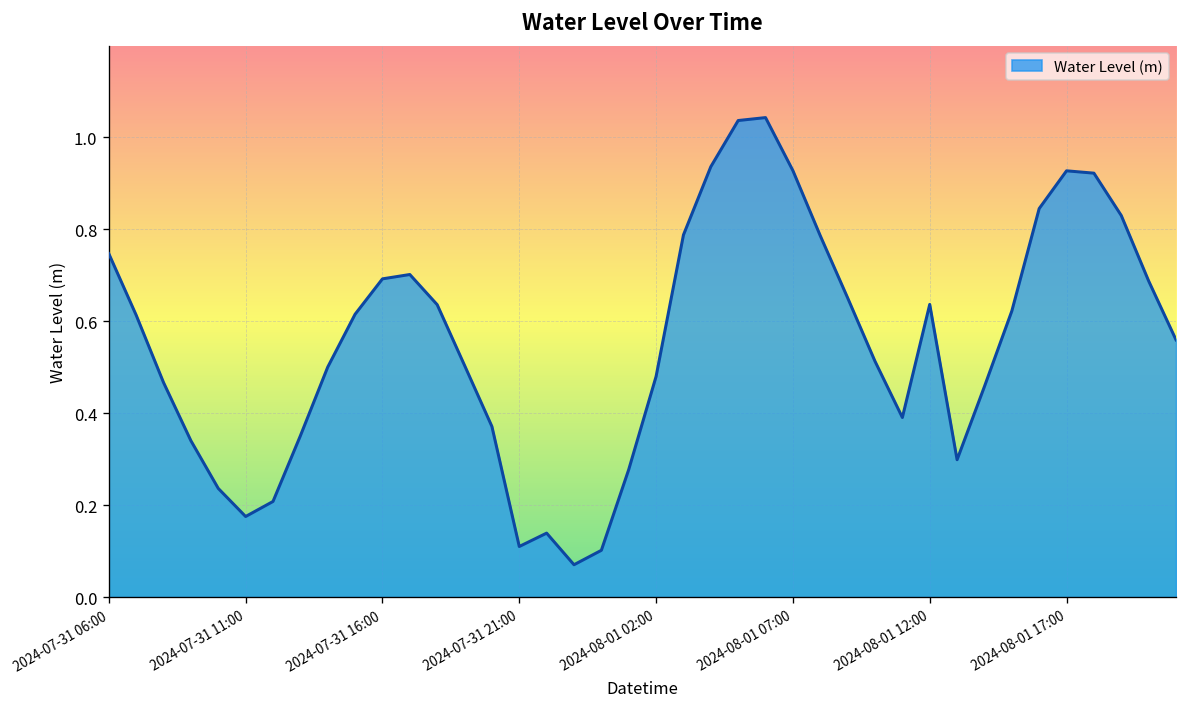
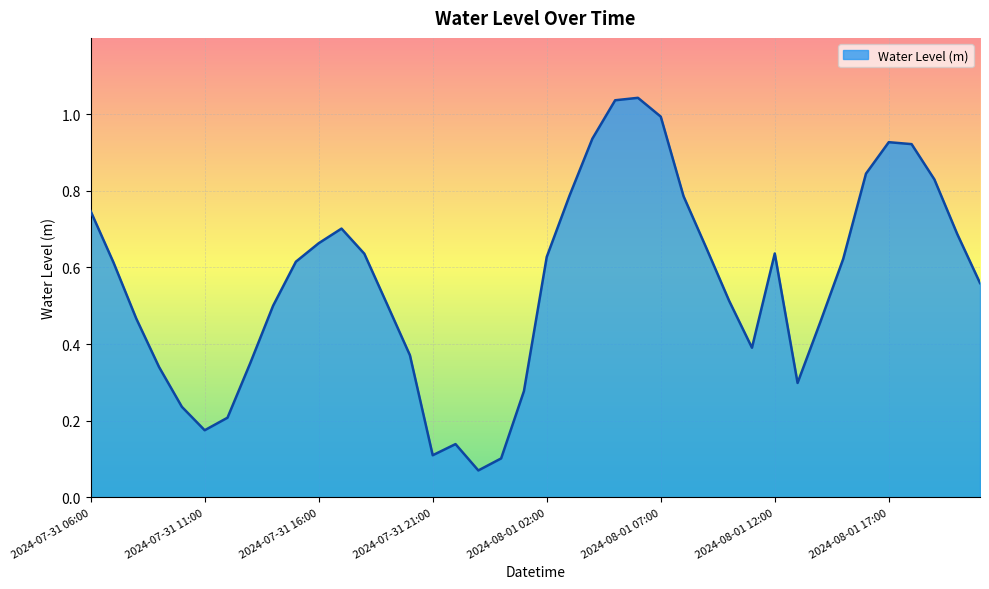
  {
    "2024-07-31 06:00": 0.75,
    "2024-07-31 11:00": 0.18,
-   "2024-07-31 16:00": 0.69,
+   "2024-07-31 16:00": 0.66,
    "2024-07-31 21:00": 0.11,
-   "2024-08-01 02:00": 0.48,
-   "2024-08-01 07:00": 0.93,
+   "2024-08-01 02:00": 0.63,
+   "2024-08-01 07:00": 0.99,
    "2024-08-01 12:00": 0.64,
    "2024-08-01 17:00": 0.93
  }
